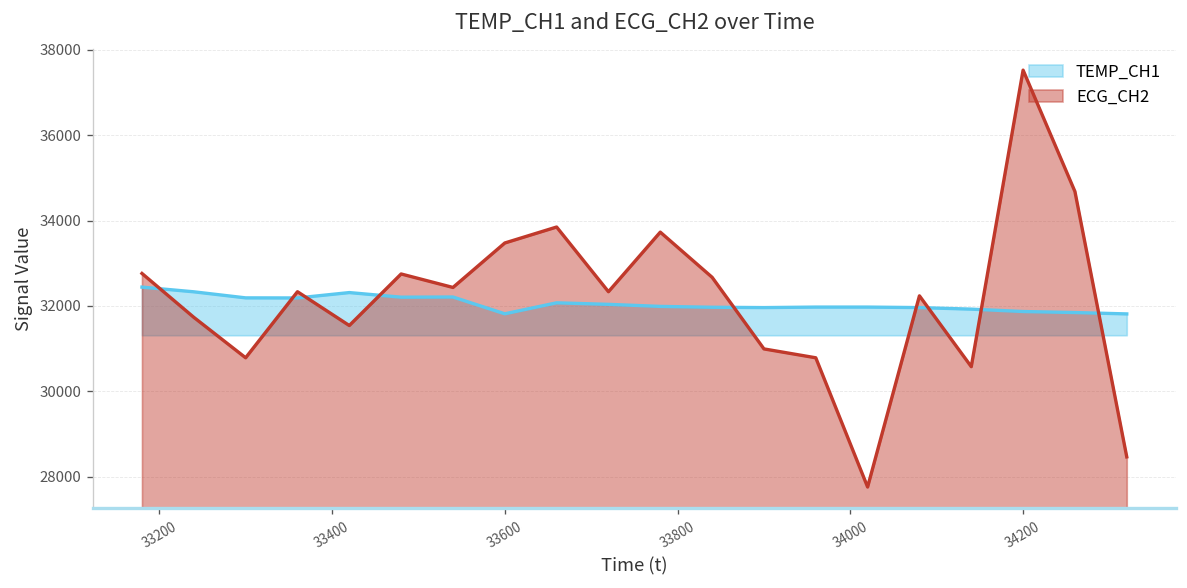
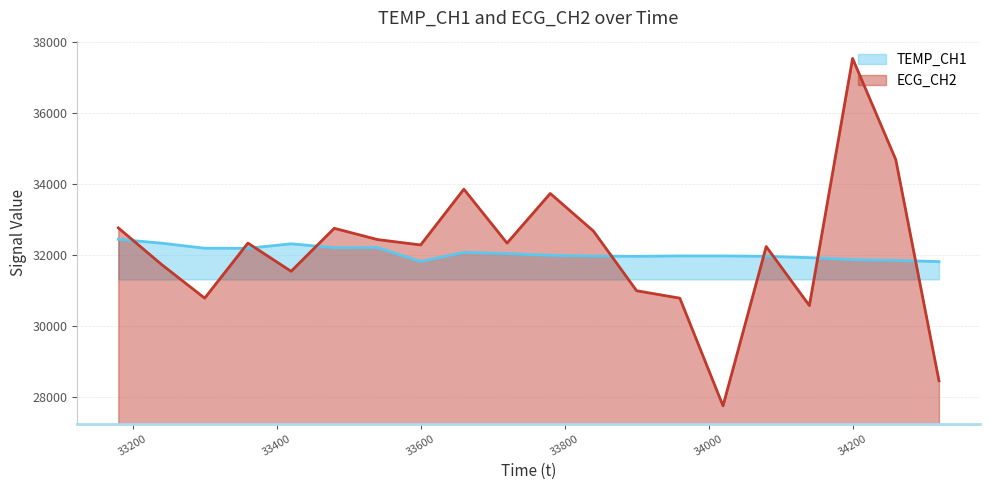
  {
    "TEMP_CH1": {
      "33600": 31800,
      "34200": 31900
    },
    "ECG_CH2": {
-     "33600": 33500,
+     "33600": 32300,
      "34200": 37500
    }
  }
